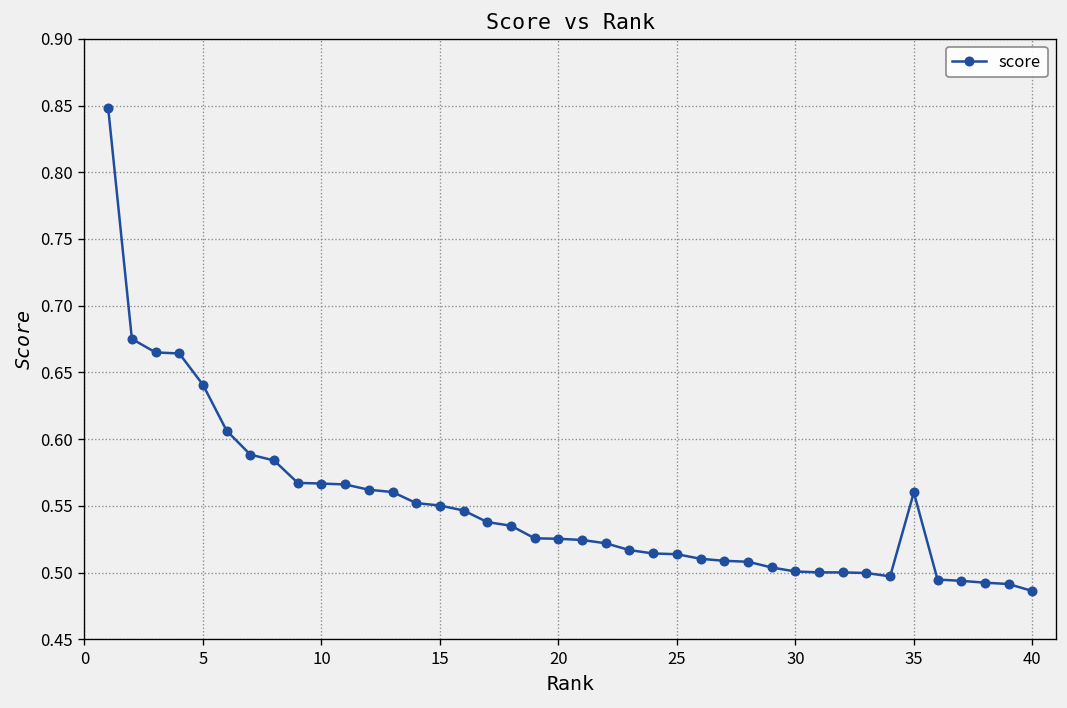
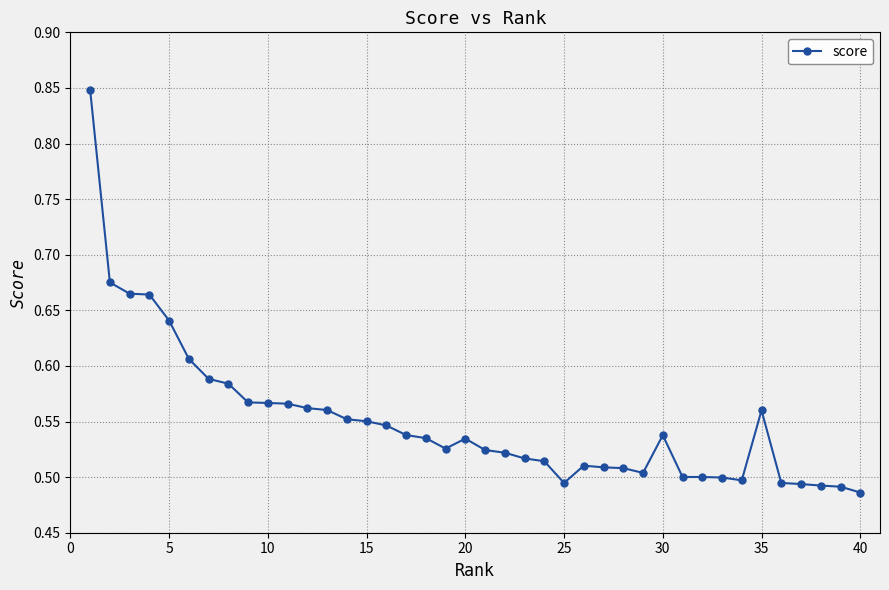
  {
    "5": 0.641,
    "10": 0.567,
    "15": 0.550,
-   "20": 0.525,
-   "25": 0.514,
-   "30": 0.501,
+   "20": 0.535,
+   "25": 0.495,
+   "30": 0.538,
    "35": 0.560,
    "40": 0.486
  }
